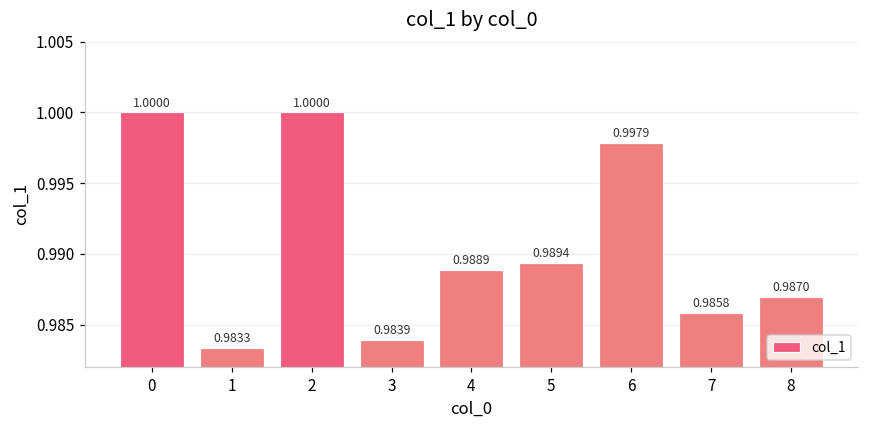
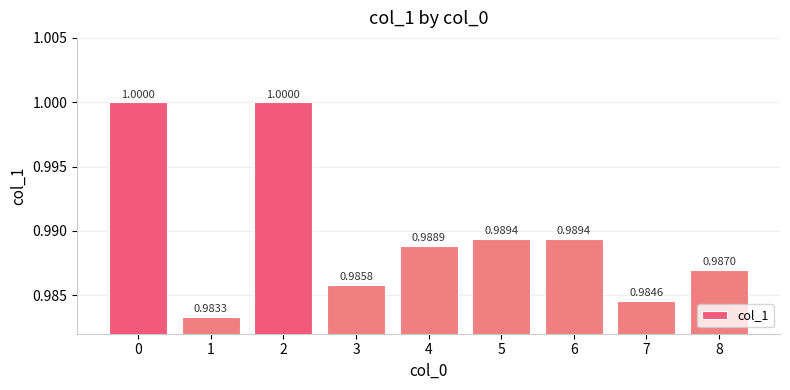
  {
    "0": 1.0000,
    "1": 0.9833,
    "2": 1.0000,
-   "3": 0.9839,
+   "3": 0.9858,
    "4": 0.9889,
    "5": 0.9894,
-   "6": 0.9979,
-   "7": 0.9858,
+   "6": 0.9894,
+   "7": 0.9846,
    "8": 0.9870
  }
